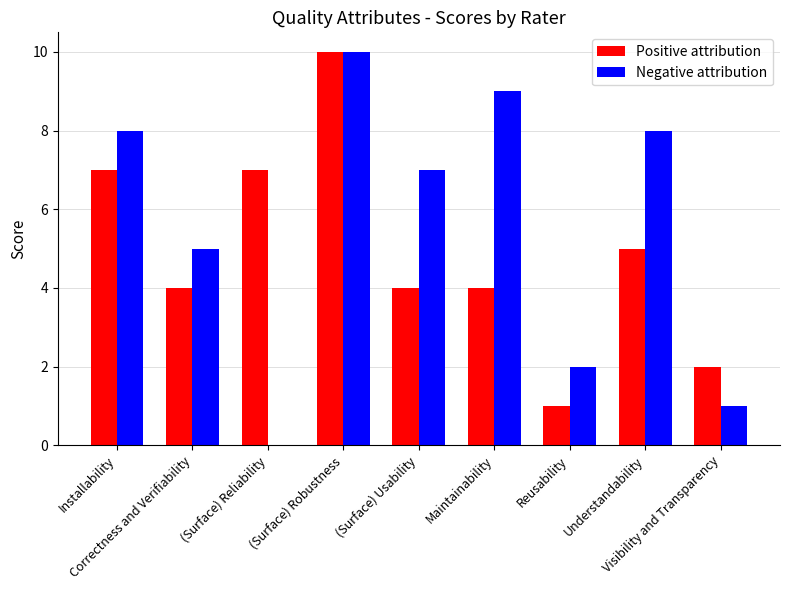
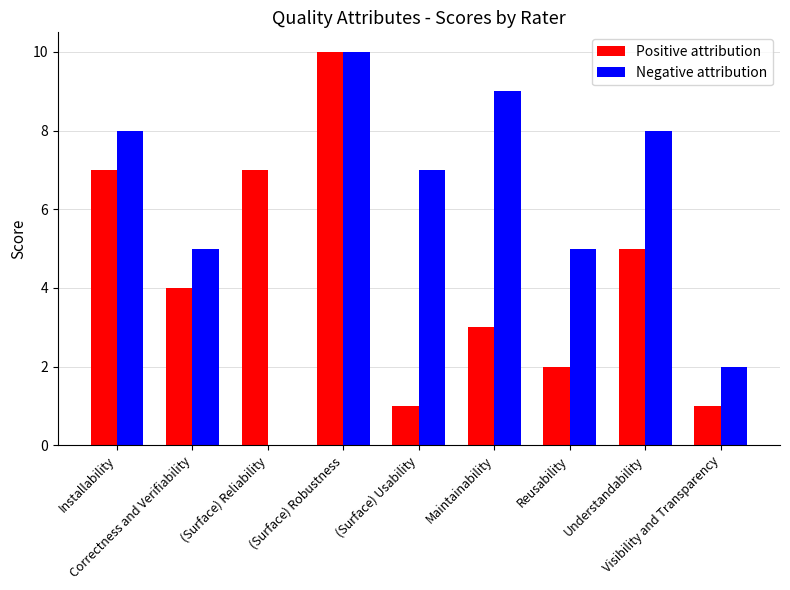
  {
    "Positive attribution": {
      "Installability": 7,
      "Correctness and Verifiability": 4,
      "(Surface) Reliability": 7,
      "(Surface) Robustness": 10,
-     "(Surface) Usability": 4,
-     "Maintainability": 4,
-     "Reusability": 1,
+     "(Surface) Usability": 1,
+     "Maintainability": 3,
+     "Reusability": 2,
      "Understandability": 5,
-     "Visibility and Transparency": 2
+     "Visibility and Transparency": 1
    },
    "Negative attribution": {
      "Installability": 8,
      "Correctness and Verifiability": 5,
      "(Surface) Reliability": 0,
      "(Surface) Robustness": 10,
      "(Surface) Usability": 7,
      "Maintainability": 9,
-     "Reusability": 2,
+     "Reusability": 5,
      "Understandability": 8,
-     "Visibility and Transparency": 1
+     "Visibility and Transparency": 2
    }
  }
